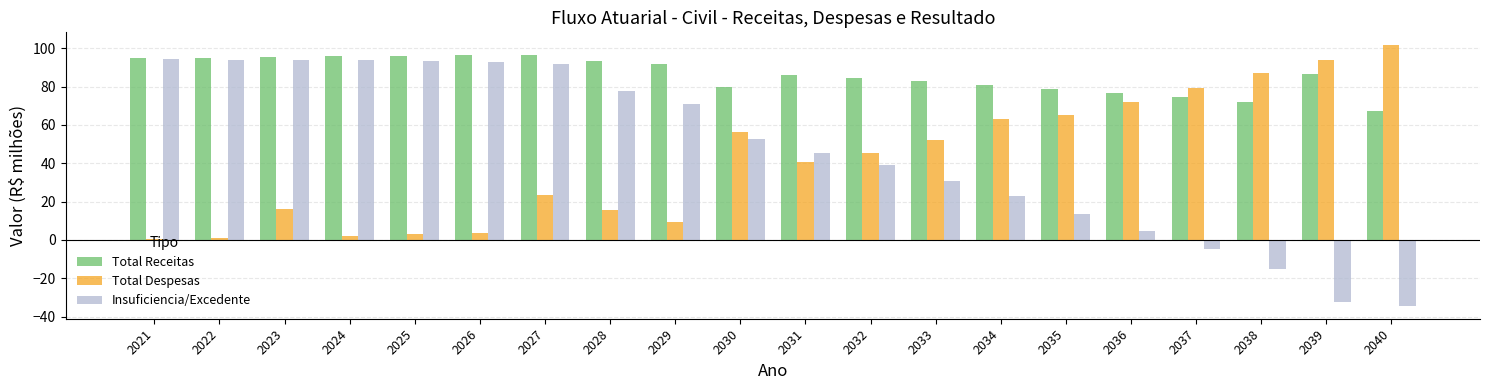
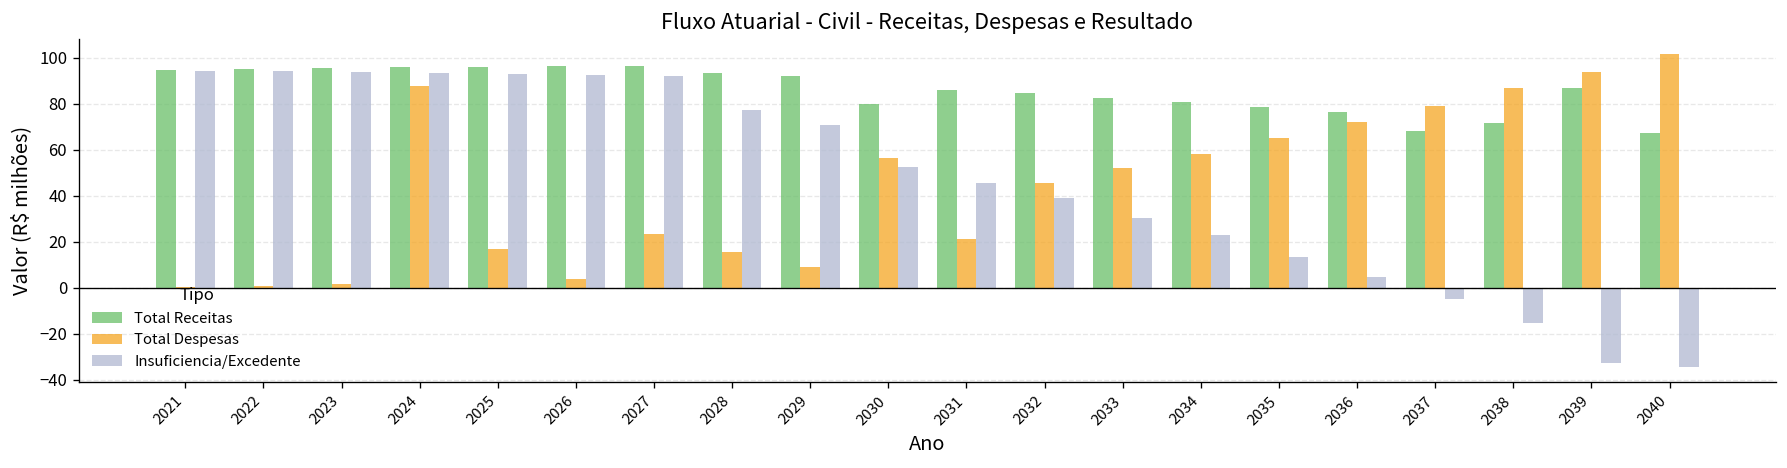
  {
    "Total Receitas": {
      "2021": 95,
      "2022": 95,
      "2023": 95,
      "2024": 96,
      "2025": 96,
      "2026": 96,
      "2027": 97,
      "2028": 93,
      "2029": 92,
      "2030": 80,
      "2031": 86,
      "2032": 85,
      "2033": 83,
      "2034": 81,
      "2035": 79,
      "2036": 77,
-     "2037": 74,
+     "2037": 68,
      "2038": 72,
      "2039": 87,
      "2040": 67
    },
    "Total Despesas": {
-     "2023": 16,
-     "2024": 2,
-     "2025": 3,
+     "2023": 2,
+     "2024": 88,
+     "2025": 17,
      "2026": 4,
      "2027": 23,
      "2028": 16,
      "2029": 9,
      "2030": 56,
-     "2031": 41,
+     "2031": 21,
      "2032": 45,
      "2033": 52,
-     "2034": 63,
+     "2034": 58,
      "2035": 65,
      "2036": 72,
      "2037": 79,
      "2038": 87,
      "2039": 94,
      "2040": 101
    },
    "Insuficiencia/Excedente": {
      "2021": 94,
      "2022": 94,
      "2023": 94,
      "2024": 94,
      "2025": 93,
      "2026": 93,
      "2027": 92,
      "2028": 77,
      "2029": 71,
      "2030": 52,
      "2031": 45,
      "2032": 39,
      "2033": 30,
      "2034": 23,
      "2035": 13,
      "2036": 5,
      "2037": -5,
      "2038": -15,
      "2039": -32,
      "2040": -34
    }
  }
